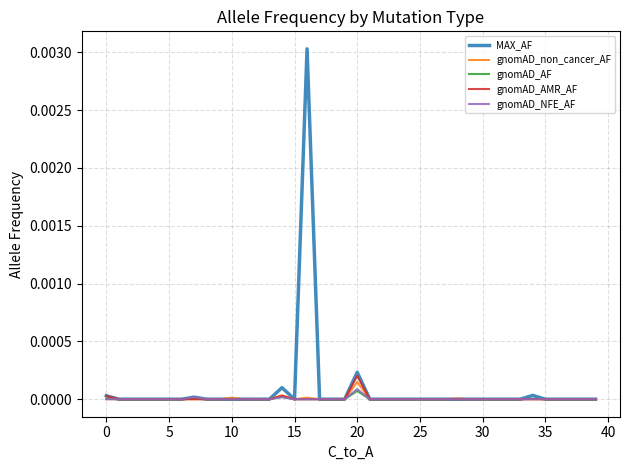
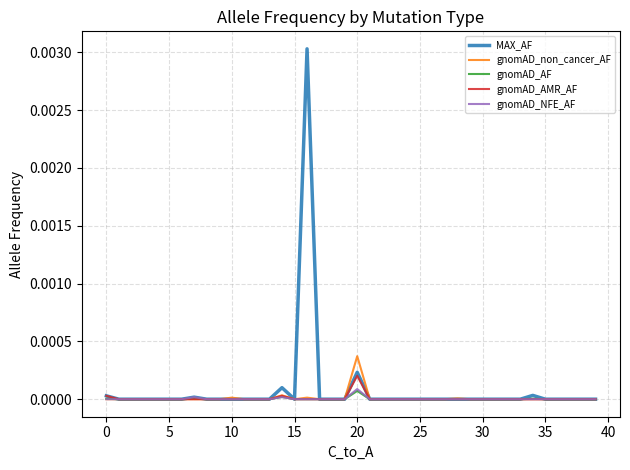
  {
    "MAX_AF": {
      "20": 0.00023
    },
    "gnomAD_non_cancer_AF": {
-     "20": 0.00015
+     "20": 0.00037
    },
    "gnomAD_AMR_AF": {
      "20": 0.00020
    }
  }
